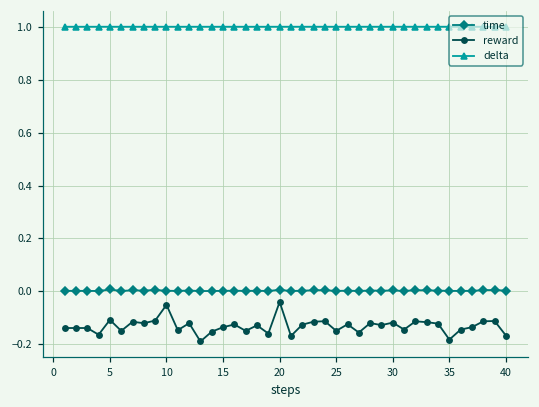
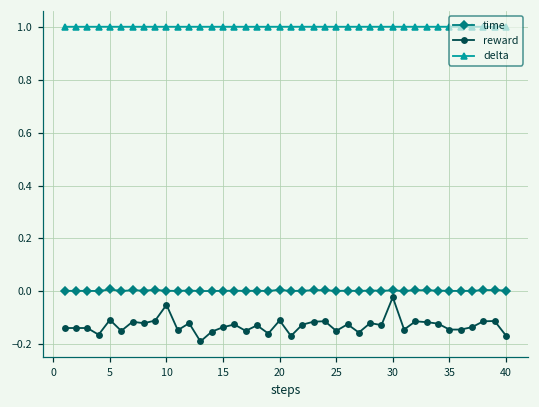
  {
    "reward": {
      "5": -0.11,
      "10": -0.05,
      "15": -0.14,
-     "20": -0.04,
+     "20": -0.11,
      "25": -0.15,
-     "30": -0.12,
-     "35": -0.18,
+     "30": -0.02,
+     "35": -0.15,
      "40": -0.17
    }
  }
